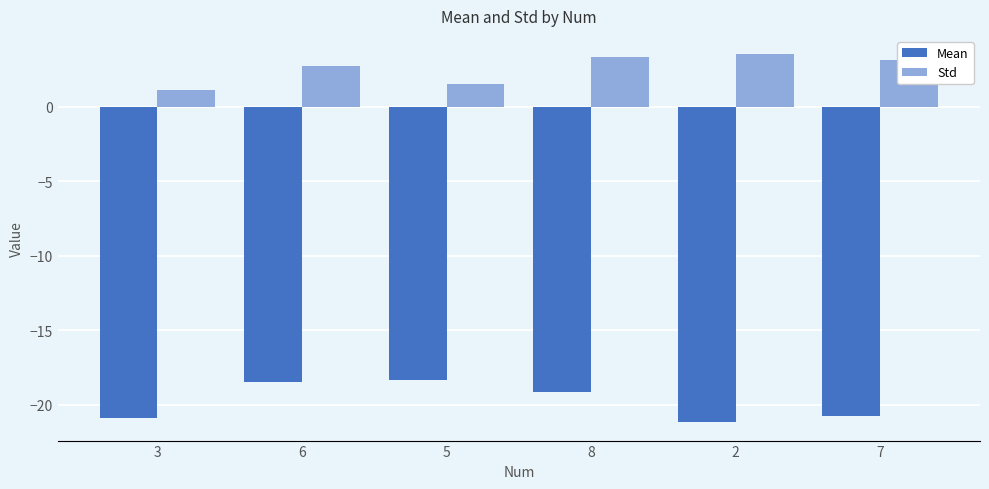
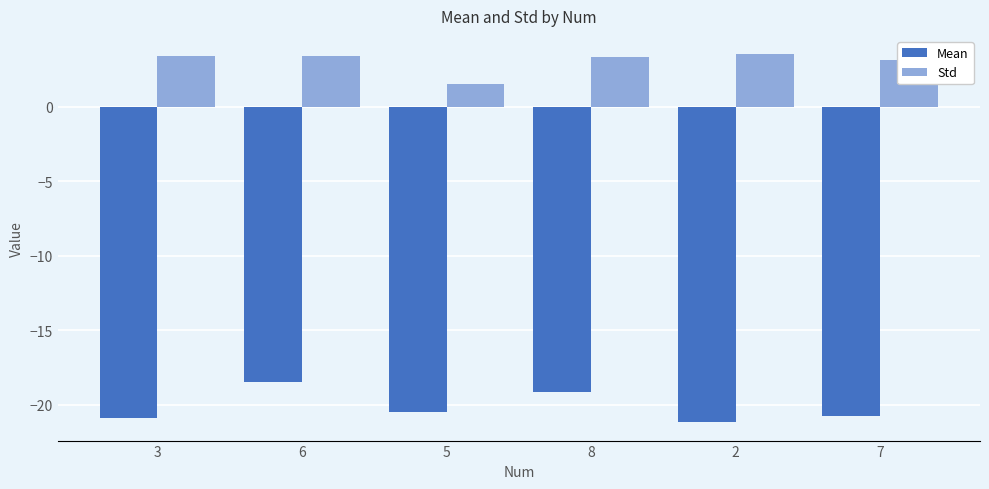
  {
    "Mean": {
      "3": -20.9,
      "6": -18.5,
-     "5": -18.3,
+     "5": -20.5,
      "8": -19.2,
      "2": -21.2,
      "7": -20.8
    },
    "Std": {
-     "3": 1.2,
-     "6": 2.7,
+     "3": 3.4,
+     "6": 3.4,
      "5": 1.6,
      "8": 3.4,
      "2": 3.5
    }
  }
